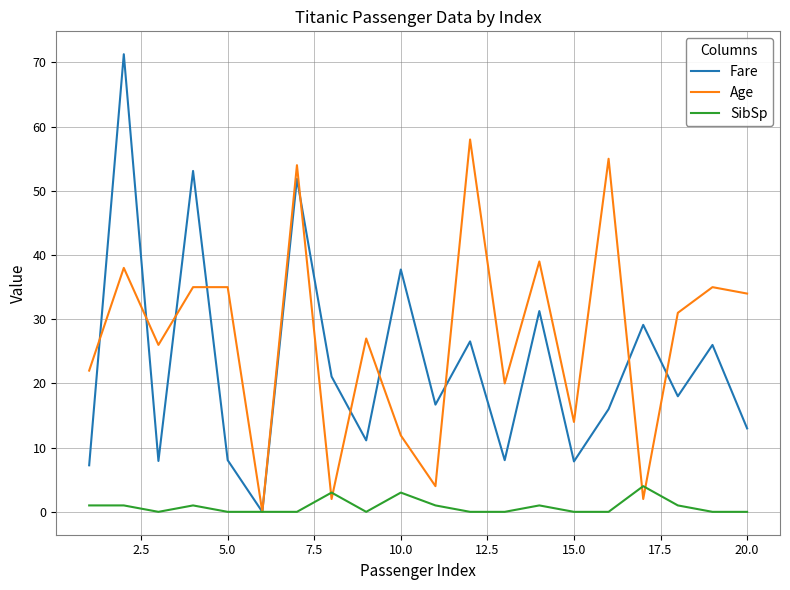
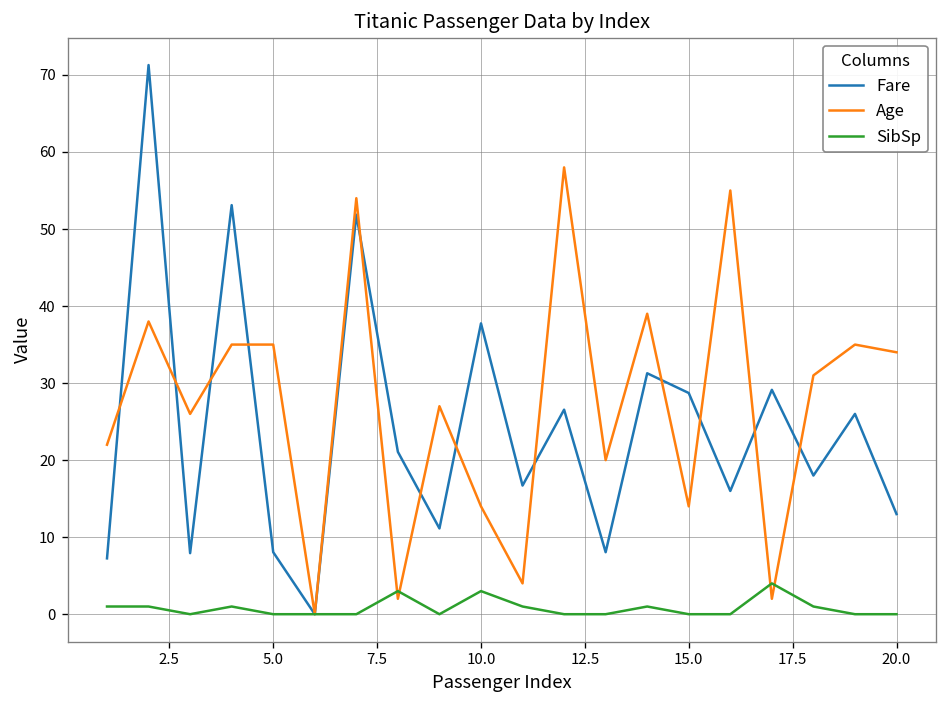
  {
    "Fare": {
      "5.0": 8,
      "10.0": 38,
-     "15.0": 8,
+     "15.0": 29,
      "20.0": 13
    },
    "Age": {
      "5.0": 35,
-     "10.0": 12,
+     "10.0": 14,
      "15.0": 14,
      "20.0": 34
    },
    "SibSp": {
      "5.0": 0,
      "10.0": 3,
      "15.0": 0,
      "20.0": 0
    }
  }
